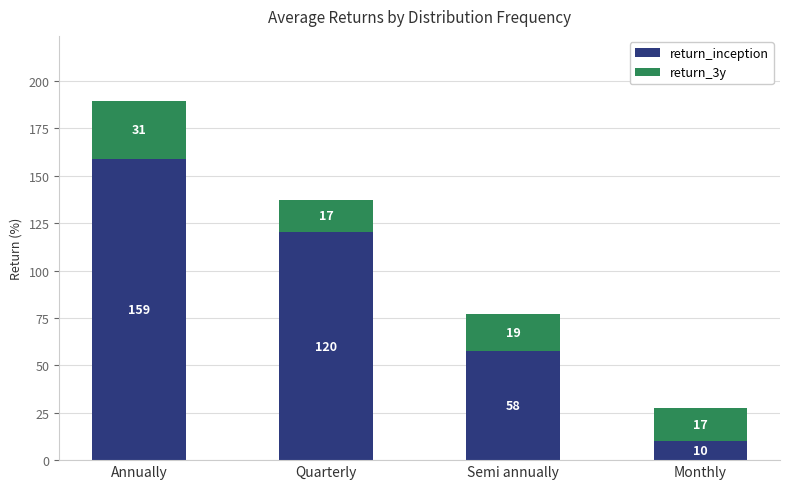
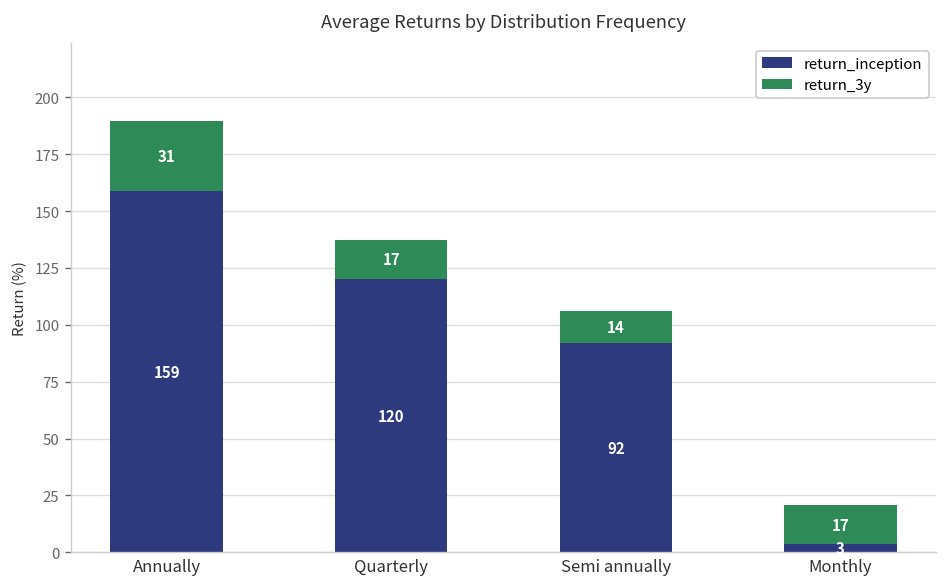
  {
    "return_inception": {
      "Annually": 159,
      "Quarterly": 120,
-     "Semi annually": 58,
-     "Monthly": 10
+     "Semi annually": 92,
+     "Monthly": 3
    },
    "return_3y": {
      "Annually": 31,
      "Quarterly": 17,
-     "Semi annually": 19,
+     "Semi annually": 14,
      "Monthly": 17
    }
  }
